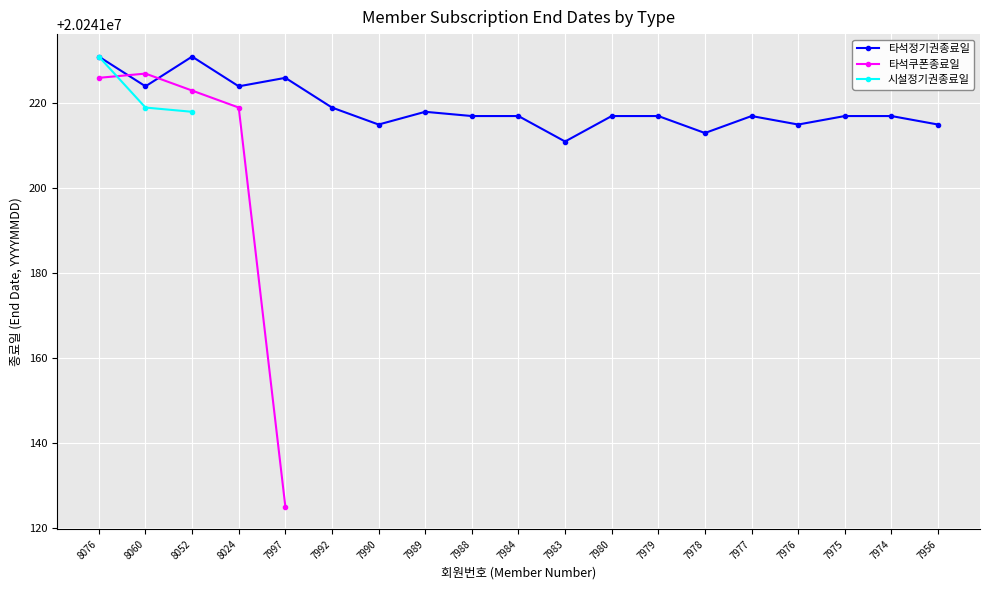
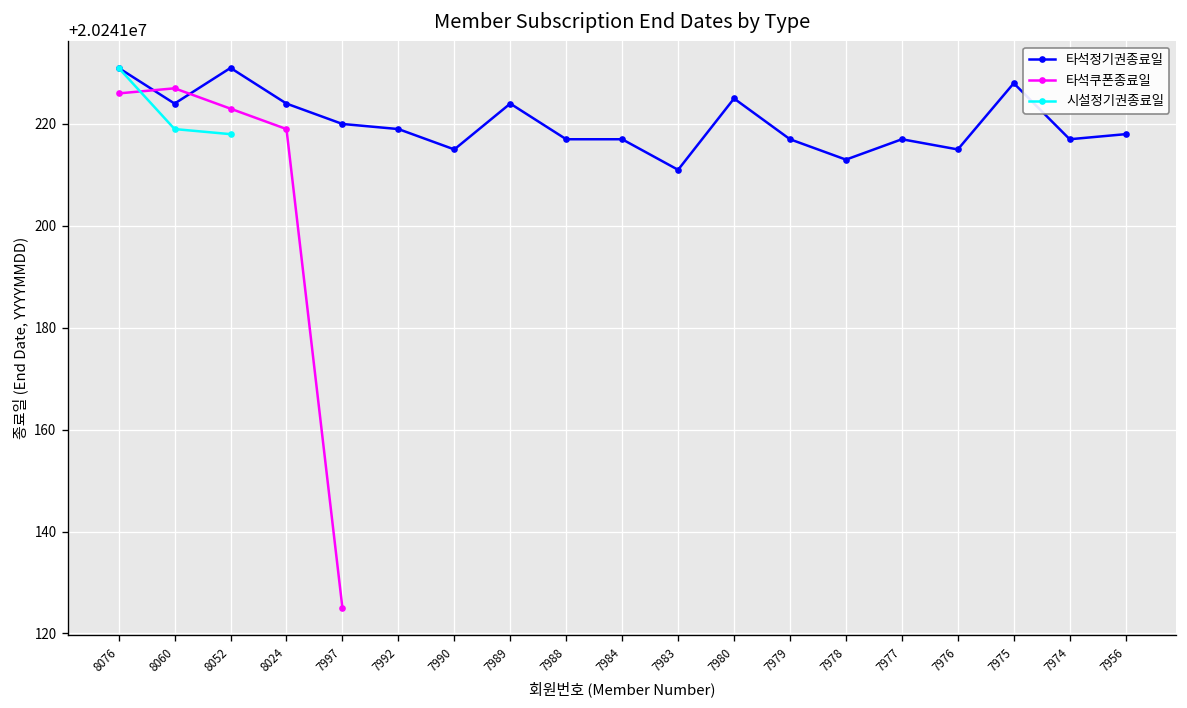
  {
    "타석정기권종료일": {
      "8060": 20241224,
      "8052": 20241231,
      "8024": 20241224,
-     "7997": 20241226,
+     "7997": 20241220,
      "7992": 20241219,
      "7990": 20241215,
-     "7989": 20241218,
+     "7989": 20241224,
      "7988": 20241217,
      "7984": 20241217,
      "7983": 20241211,
-     "7980": 20241217,
+     "7980": 20241225,
      "7979": 20241217,
      "7978": 20241213,
      "7977": 20241217,
      "7976": 20241215,
-     "7975": 20241217,
+     "7975": 20241228,
      "7974": 20241217,
-     "7956": 20241215
+     "7956": 20241218
    },
    "타석쿠폰종료일": {
      "8076": 20241226,
      "8060": 20241227,
      "8052": 20241223,
      "8024": 20241219,
      "7997": 20241125
    },
    "시설정기권종료일": {
      "8060": 20241219,
      "8052": 20241218
    }
  }
